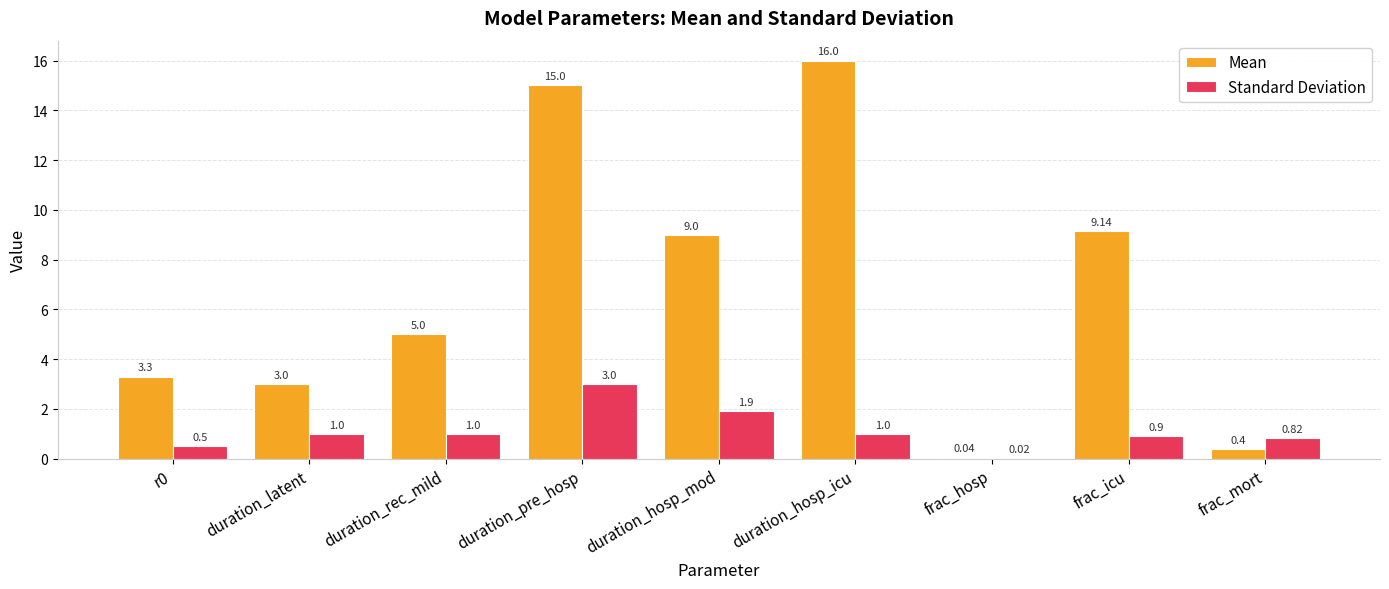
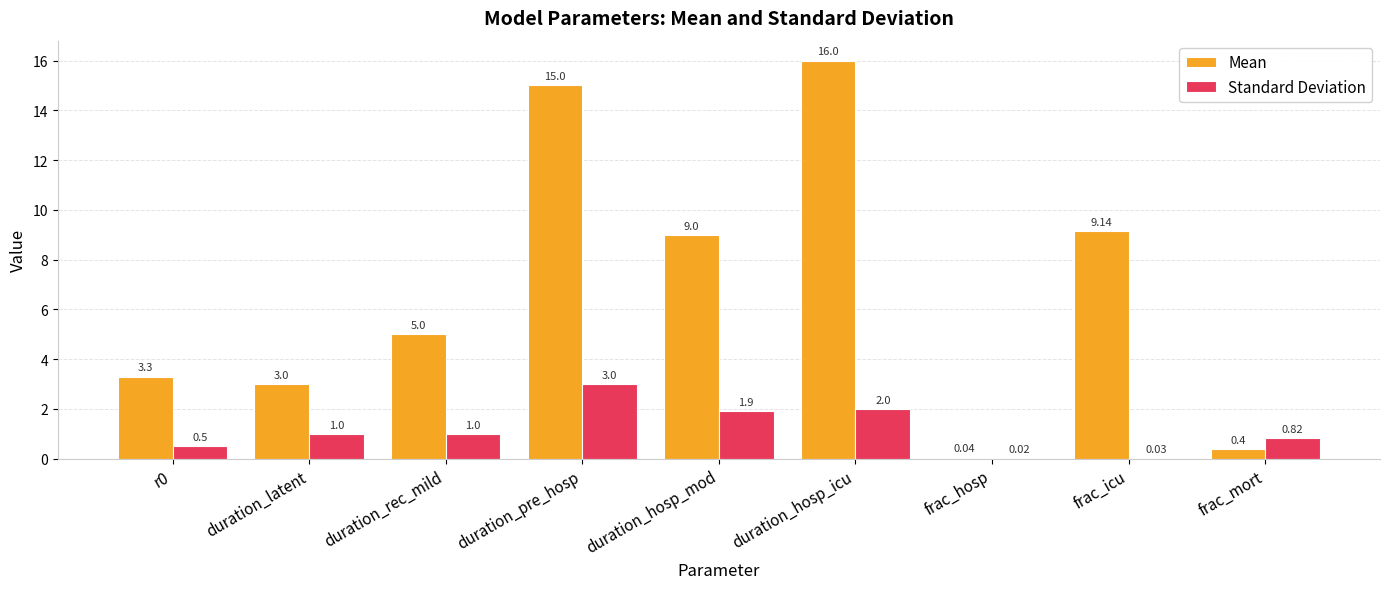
  {
    "Mean": {
      "r0": 3.3,
      "duration_latent": 3.0,
      "duration_rec_mild": 5.0,
      "duration_pre_hosp": 15.0,
      "duration_hosp_mod": 9.0,
      "duration_hosp_icu": 16.0,
      "frac_hosp": 0.04,
      "frac_icu": 9.14,
      "frac_mort": 0.4
    },
    "Standard Deviation": {
      "r0": 0.5,
      "duration_latent": 1.0,
      "duration_rec_mild": 1.0,
      "duration_pre_hosp": 3.0,
      "duration_hosp_mod": 1.9,
-     "duration_hosp_icu": 1.0,
+     "duration_hosp_icu": 2.0,
      "frac_hosp": 0.02,
-     "frac_icu": 0.9,
+     "frac_icu": 0.03,
      "frac_mort": 0.82
    }
  }
